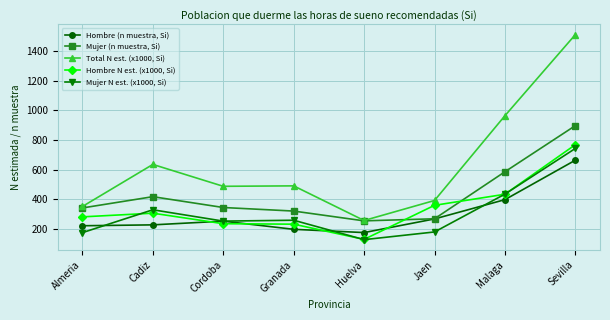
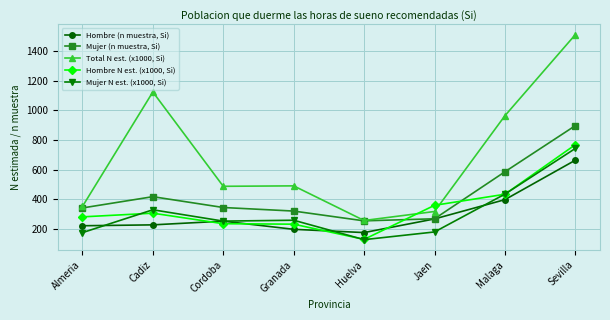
  {
    "Total N est. (x1000, Si)": {
-     "Cadiz": 630,
+     "Cadiz": 1120,
      "Cordoba": 490,
      "Granada": 490,
-     "Jaen": 390,
+     "Jaen": 320,
      "Malaga": 960,
      "Sevilla": 1510
    },
    "Hombre N est. (x1000, Si)": {
      "Almeria": 280,
      "Cadiz": 310,
      "Granada": 230,
      "Jaen": 360,
      "Sevilla": 770
    }
  }
